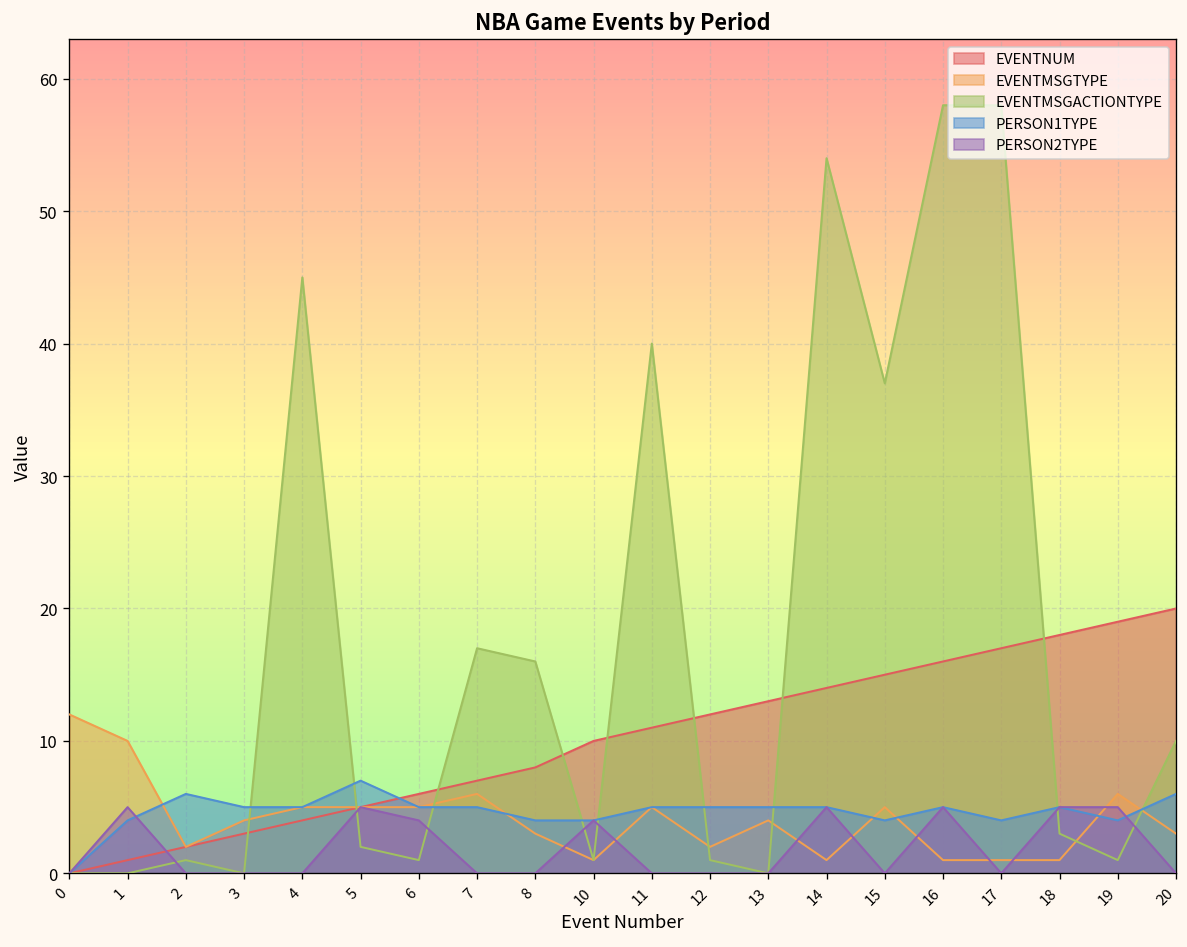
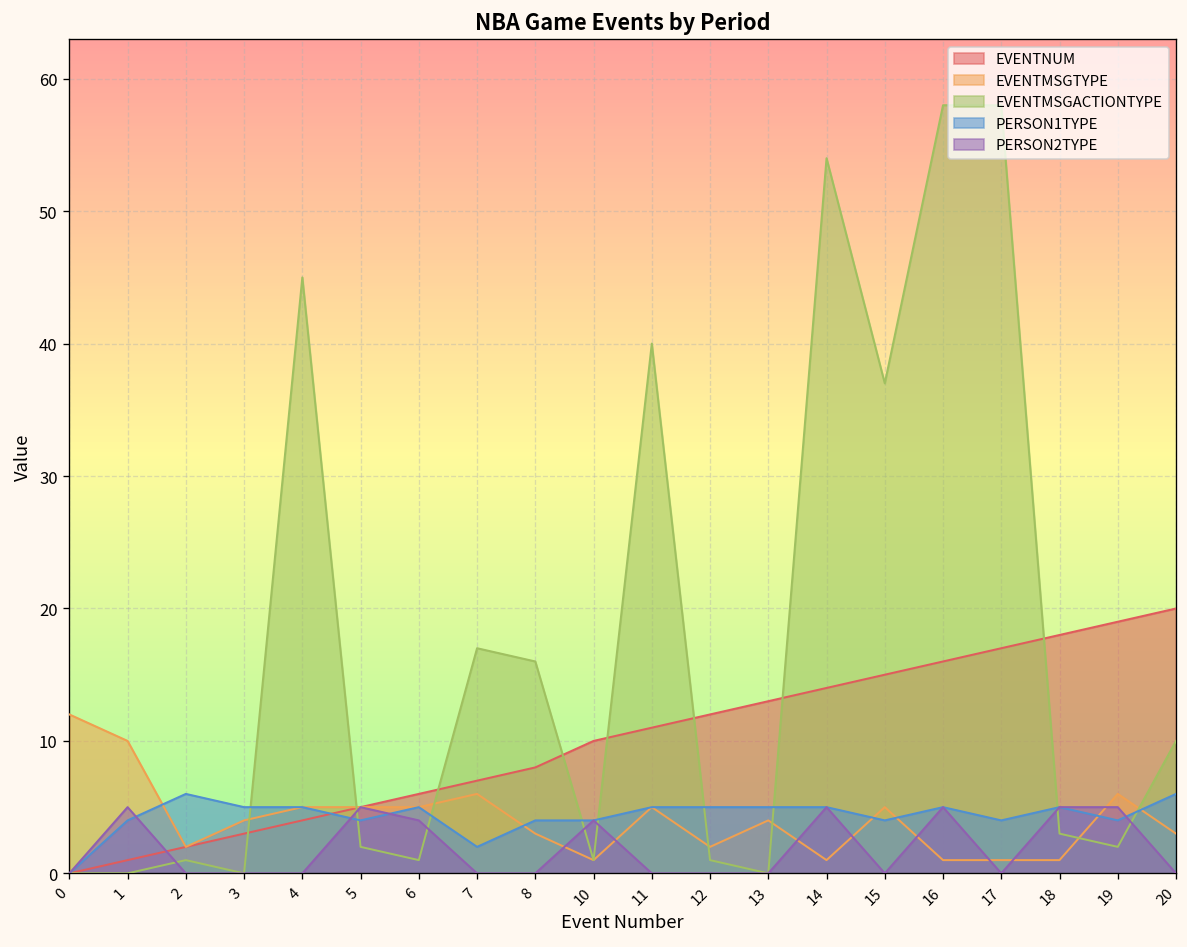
  {
    "EVENTMSGACTIONTYPE": {
      "1": 0,
      "2": 1,
      "4": 45,
      "5": 2,
      "6": 1,
      "7": 17,
      "8": 16,
      "11": 40,
      "12": 1,
      "14": 54,
      "15": 37,
      "16": 58,
      "18": 3,
-     "19": 1,
+     "19": 2,
      "20": 10
    },
    "PERSON1TYPE": {
      "1": 4,
      "2": 6,
      "3": 5,
-     "5": 7,
-     "7": 5,
+     "5": 4,
+     "7": 2,
      "8": 4,
      "12": 5,
      "13": 5,
      "15": 4,
      "17": 4,
      "19": 4,
      "20": 6
    },
    "PERSON2TYPE": {
      "1": 5,
      "2": 0,
      "4": 0,
      "6": 4,
      "7": 0,
      "8": 0,
      "11": 0,
      "12": 0,
      "15": 0,
      "17": 0,
      "19": 5,
      "20": 0
    }
  }
